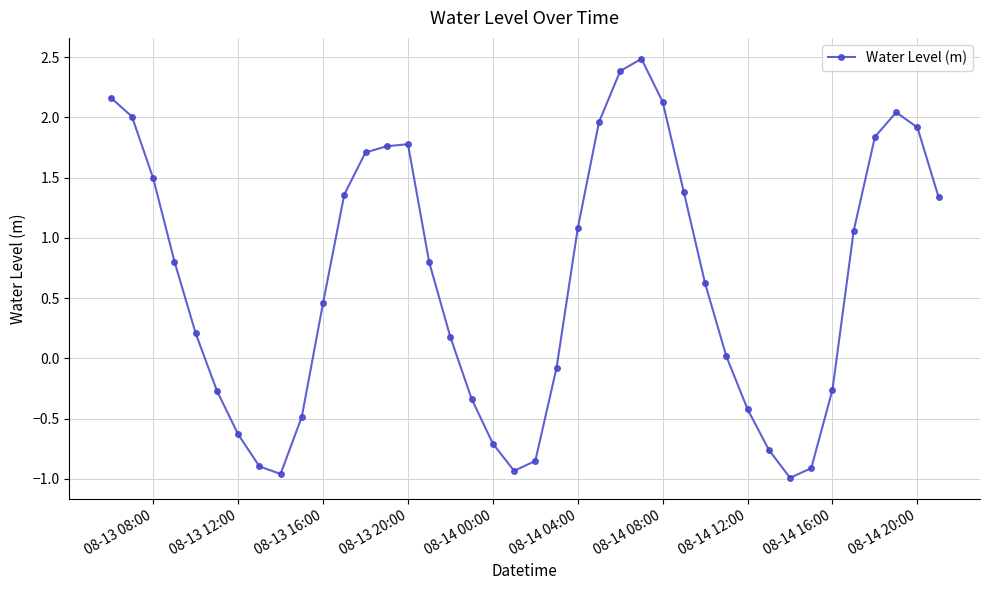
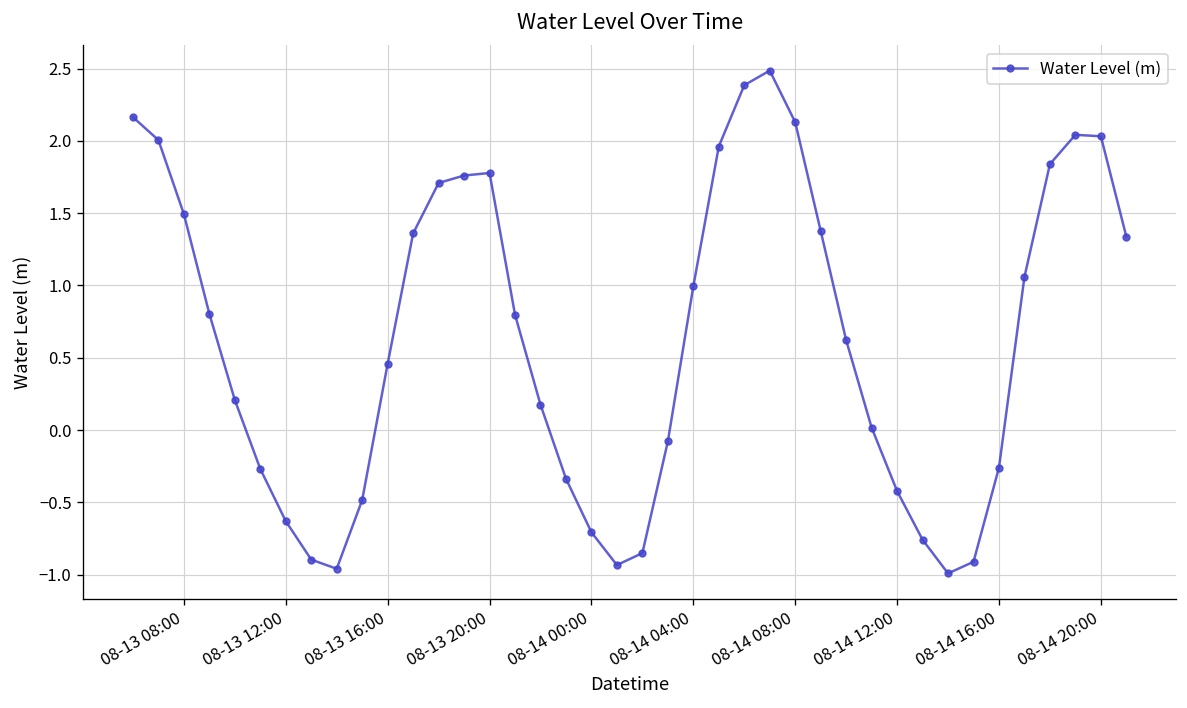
  {
    "08-13 08:00": 1.49,
    "08-13 12:00": -0.63,
    "08-13 16:00": 0.46,
    "08-13 20:00": 1.78,
    "08-14 00:00": -0.71,
-   "08-14 04:00": 1.08,
+   "08-14 04:00": 0.99,
    "08-14 08:00": 2.13,
    "08-14 12:00": -0.42,
    "08-14 16:00": -0.26,
-   "08-14 20:00": 1.92
+   "08-14 20:00": 2.03
  }
